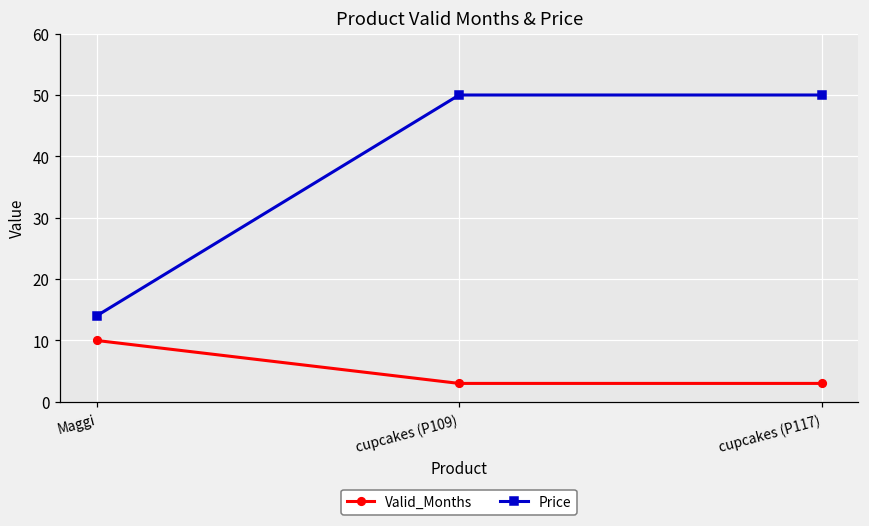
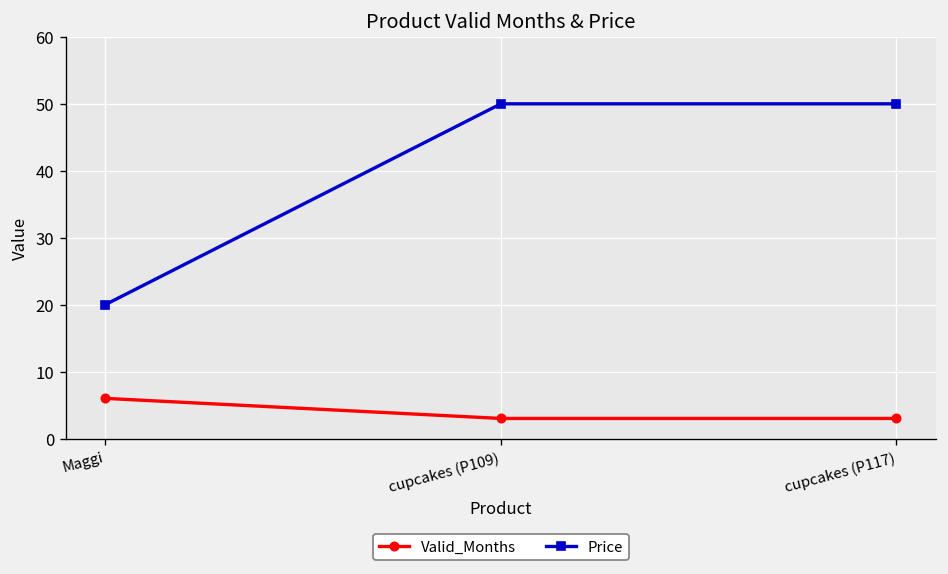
  {
    "Valid_Months": {
-     "Maggi": 10,
+     "Maggi": 6,
      "cupcakes (P109)": 3,
      "cupcakes (P117)": 3
    },
    "Price": {
-     "Maggi": 14,
+     "Maggi": 20,
      "cupcakes (P109)": 50,
      "cupcakes (P117)": 50
    }
  }
